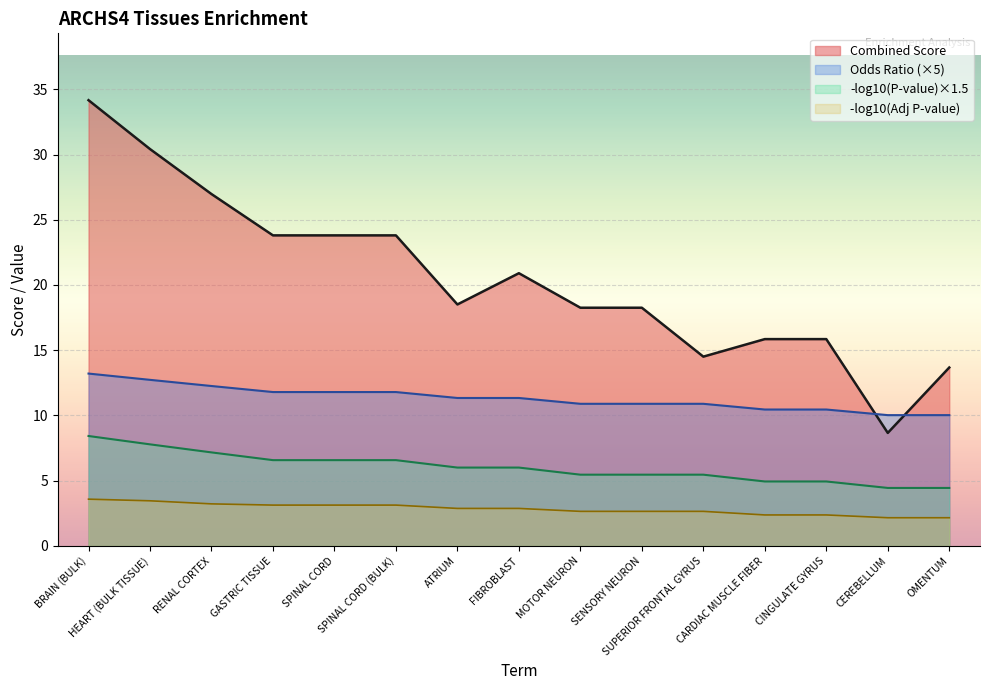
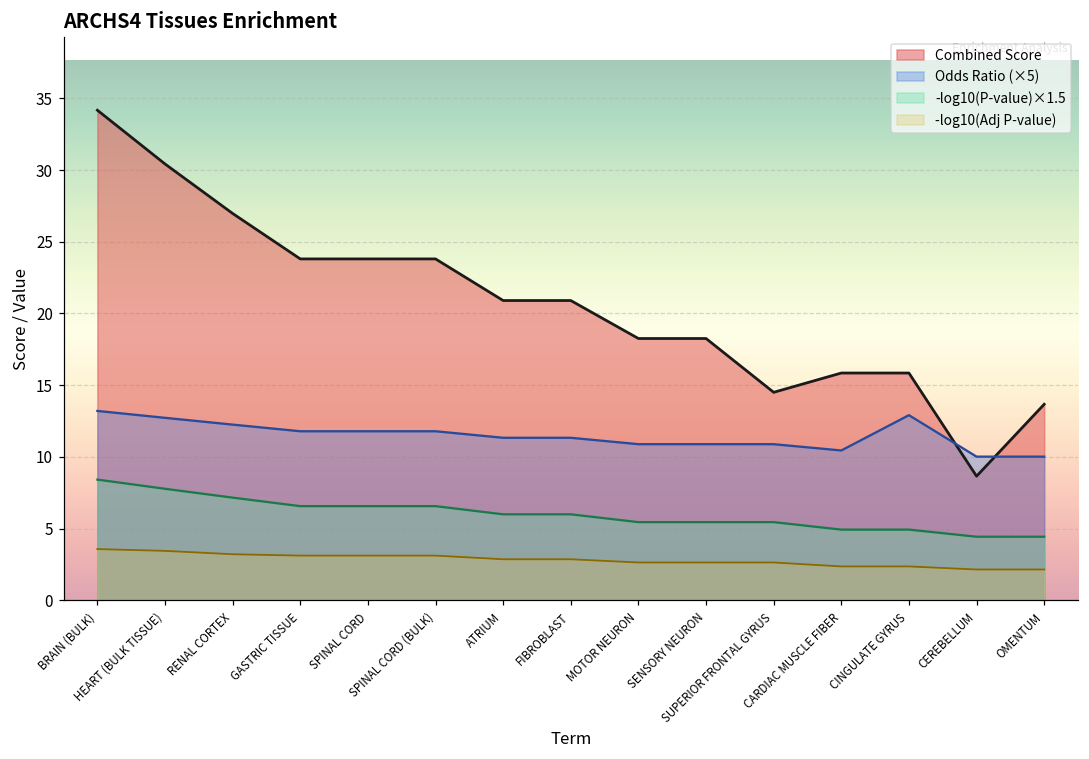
  {
    "Combined Score": {
      "BRAIN (BULK)": 34.2,
      "HEART (BULK TISSUE)": 30.4,
      "RENAL CORTEX": 27.0,
      "GASTRIC TISSUE": 23.8,
      "SPINAL CORD": 23.8,
      "SPINAL CORD (BULK)": 23.8,
-     "ATRIUM": 18.5,
+     "ATRIUM": 20.9,
      "FIBROBLAST": 20.9,
      "MOTOR NEURON": 18.3,
      "SENSORY NEURON": 18.3,
      "SUPERIOR FRONTAL GYRUS": 14.5,
      "CARDIAC MUSCLE FIBER": 15.9,
      "CINGULATE GYRUS": 15.9,
      "CEREBELLUM": 8.7,
      "OMENTUM": 13.7
    },
    "Odds Ratio (×5)": {
      "BRAIN (BULK)": 13.2,
      "HEART (BULK TISSUE)": 12.7,
      "RENAL CORTEX": 12.3,
      "GASTRIC TISSUE": 11.8,
      "SPINAL CORD": 11.8,
      "SPINAL CORD (BULK)": 11.8,
      "ATRIUM": 11.3,
      "FIBROBLAST": 11.3,
      "MOTOR NEURON": 10.9,
      "SENSORY NEURON": 10.9,
      "SUPERIOR FRONTAL GYRUS": 10.9,
      "CARDIAC MUSCLE FIBER": 10.5,
-     "CINGULATE GYRUS": 10.5,
+     "CINGULATE GYRUS": 12.9,
      "CEREBELLUM": 10.0,
      "OMENTUM": 10.0
    },
    "-log10(P-value)×1.5": {
      "BRAIN (BULK)": 8.4,
      "HEART (BULK TISSUE)": 7.8,
      "RENAL CORTEX": 7.2,
      "GASTRIC TISSUE": 6.6,
      "SPINAL CORD": 6.6,
      "SPINAL CORD (BULK)": 6.6,
      "ATRIUM": 6.0,
      "FIBROBLAST": 6.0,
      "MOTOR NEURON": 5.5,
      "SENSORY NEURON": 5.5,
      "SUPERIOR FRONTAL GYRUS": 5.5,
      "CARDIAC MUSCLE FIBER": 4.9,
      "CINGULATE GYRUS": 4.9,
      "CEREBELLUM": 4.4,
      "OMENTUM": 4.4
    },
    "-log10(Adj P-value)": {
      "BRAIN (BULK)": 3.6,
      "HEART (BULK TISSUE)": 3.5,
      "RENAL CORTEX": 3.2,
      "GASTRIC TISSUE": 3.1,
      "SPINAL CORD": 3.1,
      "SPINAL CORD (BULK)": 3.1,
      "ATRIUM": 2.9,
      "FIBROBLAST": 2.9,
      "MOTOR NEURON": 2.6,
      "SENSORY NEURON": 2.6,
      "SUPERIOR FRONTAL GYRUS": 2.6,
      "CARDIAC MUSCLE FIBER": 2.4,
      "CINGULATE GYRUS": 2.4,
      "CEREBELLUM": 2.2,
      "OMENTUM": 2.2
    }
  }
